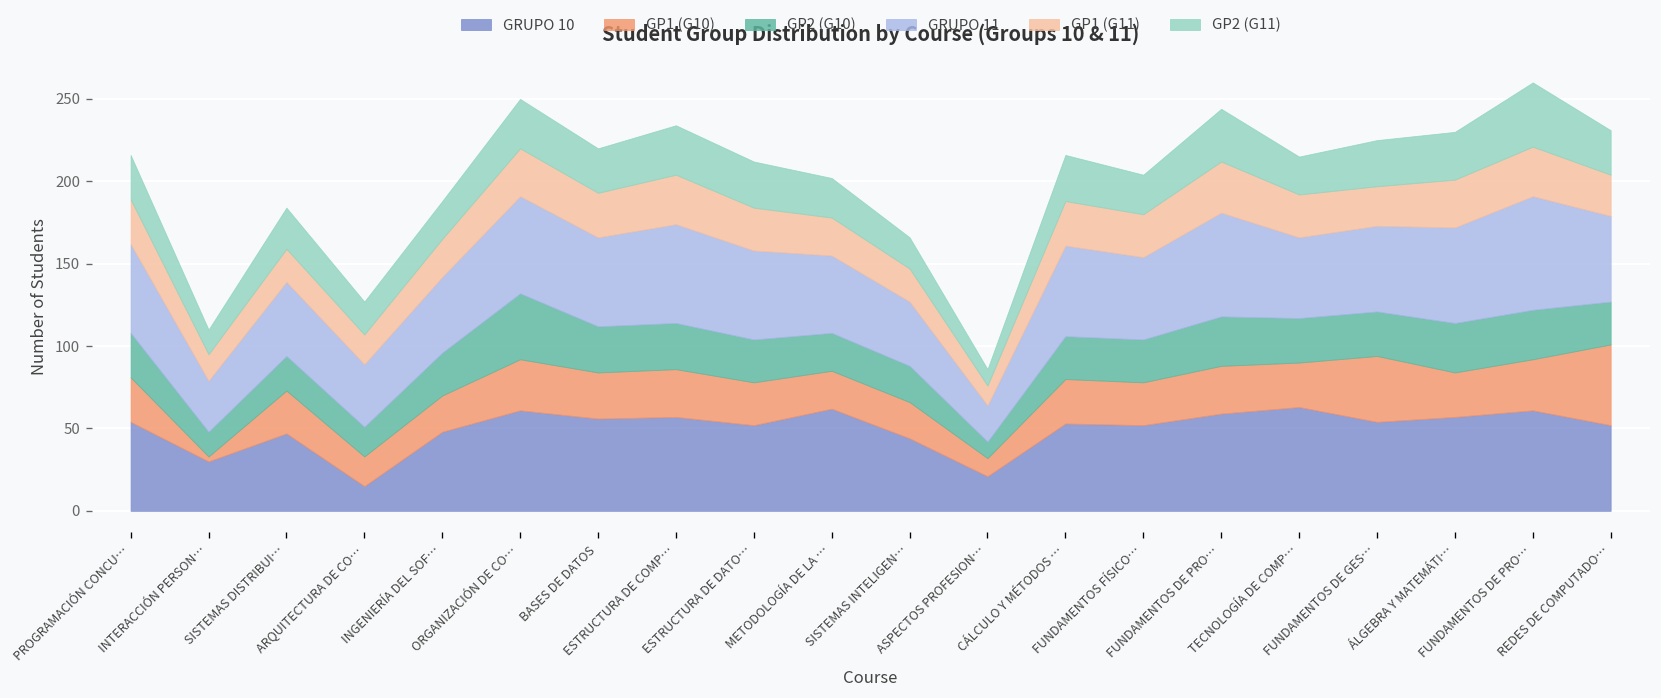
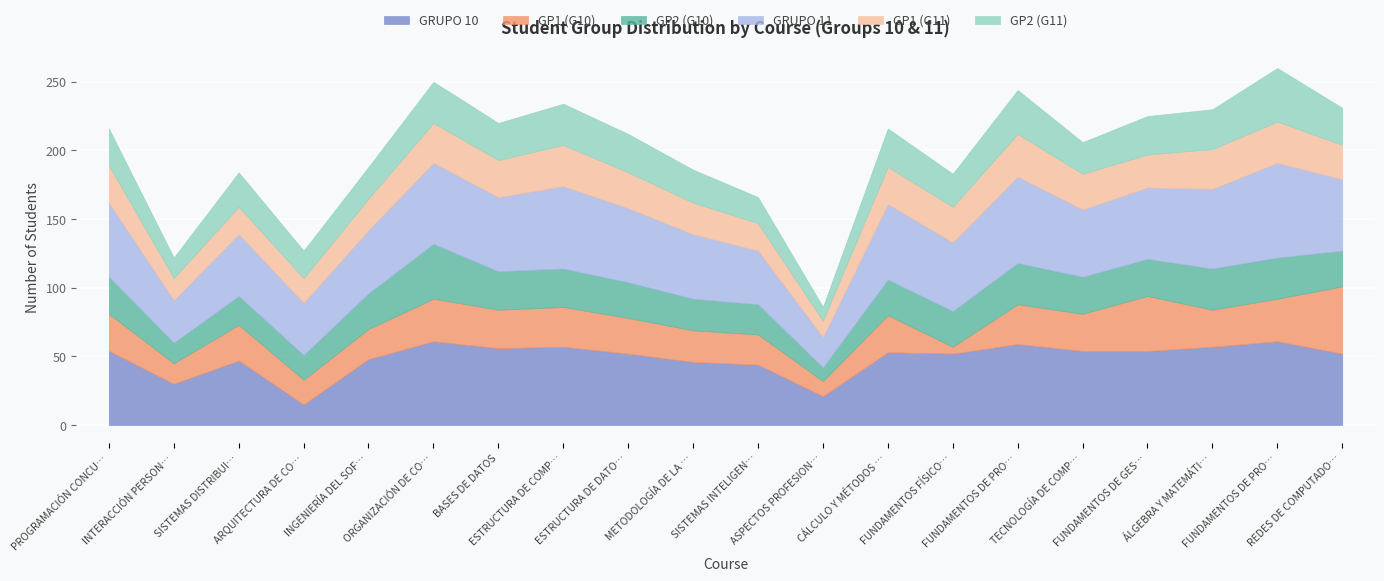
  {
    "GRUPO 10": {
      "PROGRAMACIÓN CONCU…": 54,
      "INTERACCIÓN PERSON…": 30,
      "SISTEMAS DISTRIBUI…": 47,
      "ARQUITECTURA DE CO…": 15,
      "INGENIERÍA DEL SOF…": 48,
      "ORGANIZACIÓN DE CO…": 61,
      "BASES DE DATOS": 56,
      "ESTRUCTURA DE COMP…": 57,
      "ESTRUCTURA DE DATO…": 52,
-     "METODOLOGÍA DE LA …": 62,
+     "METODOLOGÍA DE LA …": 46,
      "SISTEMAS INTELIGEN…": 44,
      "ASPECTOS PROFESION…": 21,
      "CÁLCULO Y MÉTODOS …": 53,
      "FUNDAMENTOS FÍSICO…": 52,
-     "TECNOLOGÍA DE COMP…": 63,
+     "TECNOLOGÍA DE COMP…": 54,
      "FUNDAMENTOS DE GES…": 54,
      "ÁLGEBRA Y MATEMÁTI…": 57,
      "REDES DE COMPUTADO…": 52
    },
    "GP1 (G10)": {
      "PROGRAMACIÓN CONCU…": 27,
-     "INTERACCIÓN PERSON…": 3,
+     "INTERACCIÓN PERSON…": 15,
      "SISTEMAS DISTRIBUI…": 26,
      "ARQUITECTURA DE CO…": 18,
      "INGENIERÍA DEL SOF…": 22,
      "ORGANIZACIÓN DE CO…": 31,
      "BASES DE DATOS": 28,
      "ESTRUCTURA DE COMP…": 29,
      "ESTRUCTURA DE DATO…": 26,
      "METODOLOGÍA DE LA …": 23,
      "SISTEMAS INTELIGEN…": 22,
      "ASPECTOS PROFESION…": 11,
      "CÁLCULO Y MÉTODOS …": 27,
-     "FUNDAMENTOS FÍSICO…": 26,
+     "FUNDAMENTOS FÍSICO…": 5,
      "TECNOLOGÍA DE COMP…": 27,
      "FUNDAMENTOS DE GES…": 40,
      "ÁLGEBRA Y MATEMÁTI…": 27,
      "REDES DE COMPUTADO…": 49
    },
    "GP2 (G10)": {
      "PROGRAMACIÓN CONCU…": 27,
      "INTERACCIÓN PERSON…": 15,
      "SISTEMAS DISTRIBUI…": 21,
      "ARQUITECTURA DE CO…": 18,
      "INGENIERÍA DEL SOF…": 26,
      "ORGANIZACIÓN DE CO…": 40,
      "BASES DE DATOS": 28,
      "ESTRUCTURA DE COMP…": 28,
      "ESTRUCTURA DE DATO…": 26,
      "METODOLOGÍA DE LA …": 23,
      "SISTEMAS INTELIGEN…": 22,
      "ASPECTOS PROFESION…": 10,
      "CÁLCULO Y MÉTODOS …": 26,
      "FUNDAMENTOS FÍSICO…": 26,
      "TECNOLOGÍA DE COMP…": 27,
      "FUNDAMENTOS DE GES…": 27,
      "ÁLGEBRA Y MATEMÁTI…": 30,
      "REDES DE COMPUTADO…": 26
    },
    "GP1 (G11)": {
      "PROGRAMACIÓN CONCU…": 27,
      "INTERACCIÓN PERSON…": 16,
      "SISTEMAS DISTRIBUI…": 20,
      "ARQUITECTURA DE CO…": 18,
      "INGENIERÍA DEL SOF…": 23,
      "ORGANIZACIÓN DE CO…": 29,
      "BASES DE DATOS": 27,
      "ESTRUCTURA DE COMP…": 30,
      "ESTRUCTURA DE DATO…": 26,
      "METODOLOGÍA DE LA …": 23,
      "SISTEMAS INTELIGEN…": 20,
      "ASPECTOS PROFESION…": 12,
      "CÁLCULO Y MÉTODOS …": 27,
      "FUNDAMENTOS FÍSICO…": 26,
      "TECNOLOGÍA DE COMP…": 26,
      "FUNDAMENTOS DE GES…": 24,
      "ÁLGEBRA Y MATEMÁTI…": 29,
      "REDES DE COMPUTADO…": 25
    }
  }
